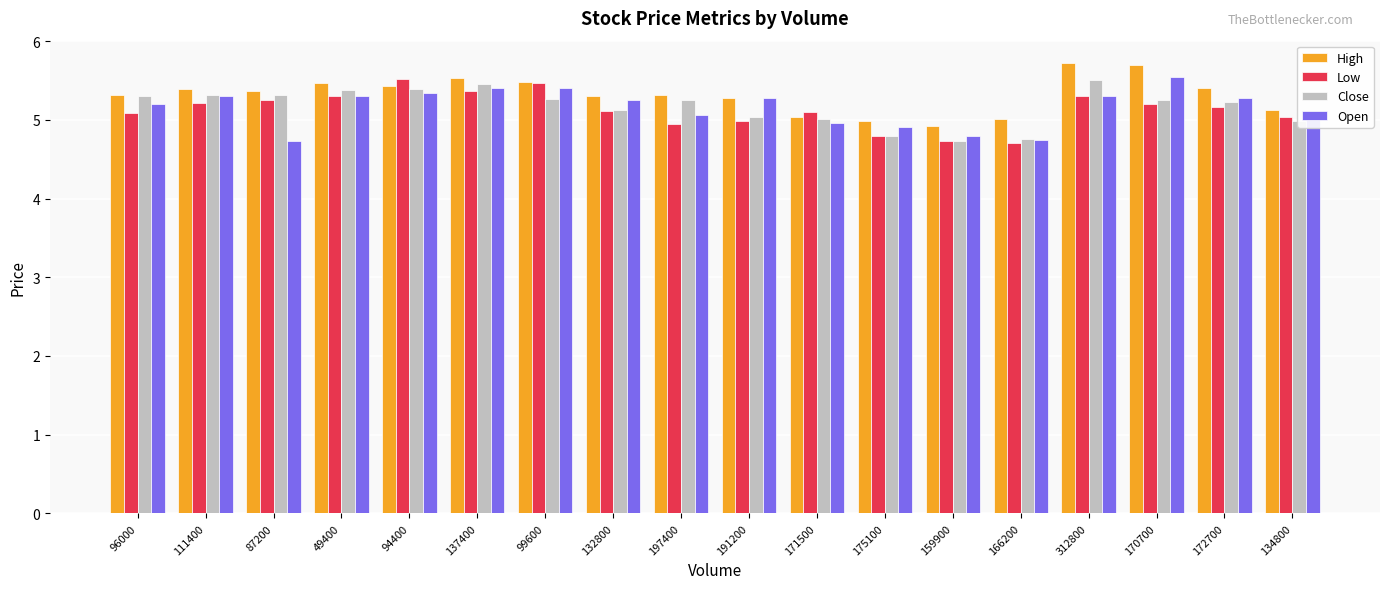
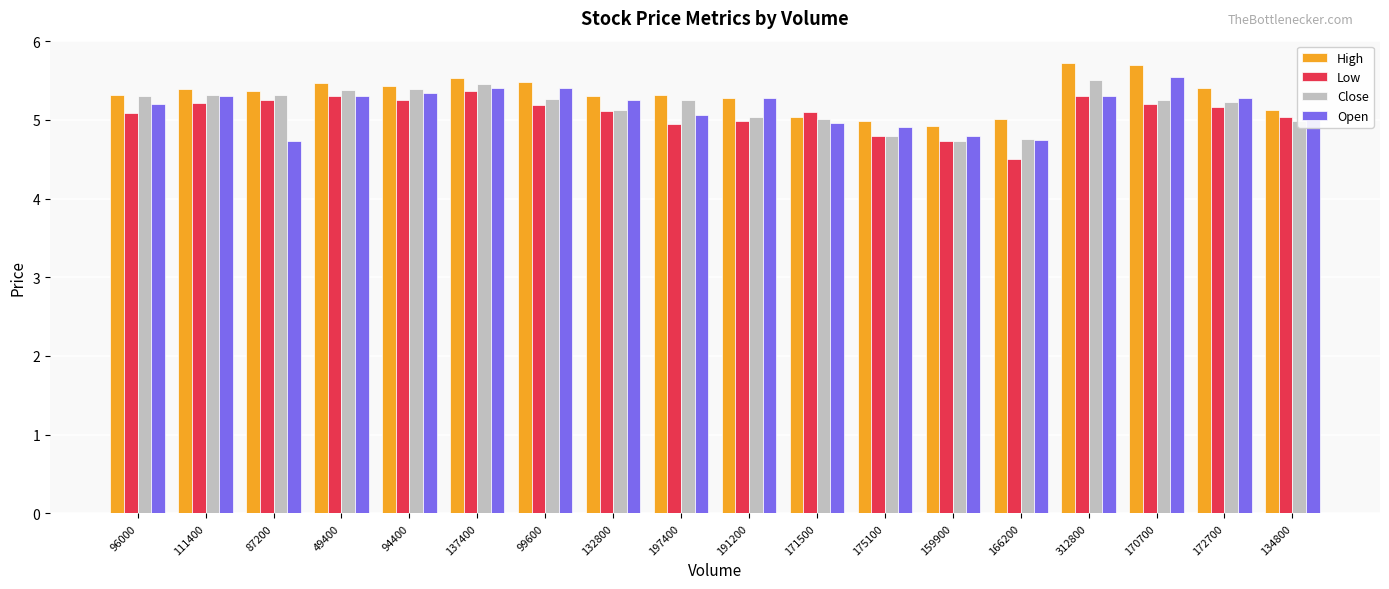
  {
    "High": {
      "96000": 5.3,
      "111400": 5.4,
      "87200": 5.4,
      "49400": 5.5,
      "94400": 5.4,
      "137400": 5.5,
      "99600": 5.5,
      "132800": 5.3,
      "197400": 5.3,
      "191200": 5.3,
      "171500": 5.0,
      "175100": 5.0,
      "159900": 4.9,
      "166200": 5.0,
      "312800": 5.7,
      "170700": 5.7,
      "172700": 5.4,
      "134800": 5.1
    },
    "Low": {
      "96000": 5.1,
      "111400": 5.2,
      "87200": 5.3,
      "49400": 5.3,
-     "94400": 5.5,
+     "94400": 5.3,
      "137400": 5.4,
-     "99600": 5.5,
+     "99600": 5.2,
      "132800": 5.1,
      "197400": 5.0,
      "191200": 5.0,
      "171500": 5.1,
      "175100": 4.8,
      "159900": 4.7,
-     "166200": 4.7,
+     "166200": 4.5,
      "312800": 5.3,
      "170700": 5.2,
      "172700": 5.2,
      "134800": 5.0
    },
    "Close": {
      "96000": 5.3,
      "111400": 5.3,
      "87200": 5.3,
      "49400": 5.4,
      "94400": 5.4,
      "137400": 5.5,
      "99600": 5.3,
      "132800": 5.1,
      "197400": 5.3,
      "191200": 5.0,
      "171500": 5.0,
      "175100": 4.8,
      "159900": 4.7,
      "166200": 4.8,
      "312800": 5.5,
      "170700": 5.3,
      "172700": 5.2
    },
    "Open": {
      "96000": 5.2,
      "111400": 5.3,
      "87200": 4.7,
      "49400": 5.3,
      "94400": 5.3,
      "137400": 5.4,
      "99600": 5.4,
      "132800": 5.3,
      "197400": 5.1,
      "191200": 5.3,
      "171500": 5.0,
      "175100": 4.9,
      "159900": 4.8,
      "166200": 4.8,
      "312800": 5.3,
      "170700": 5.6,
      "172700": 5.3
    }
  }
